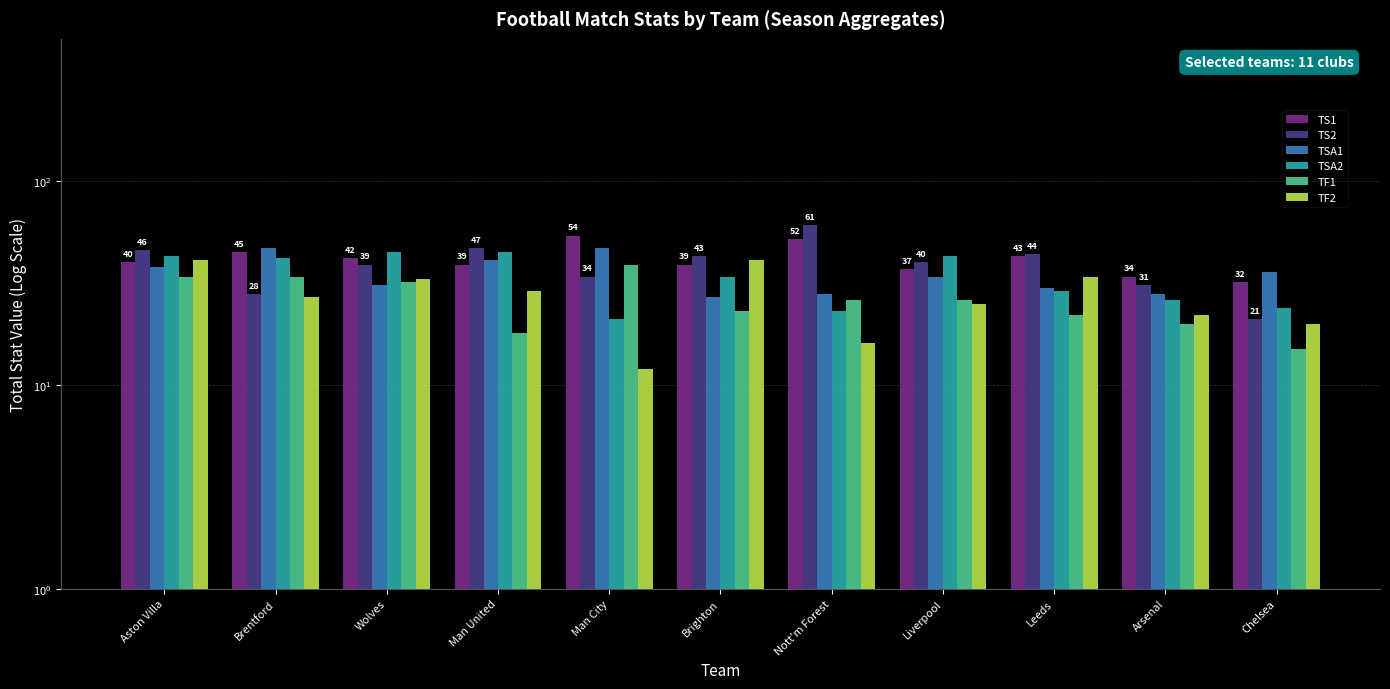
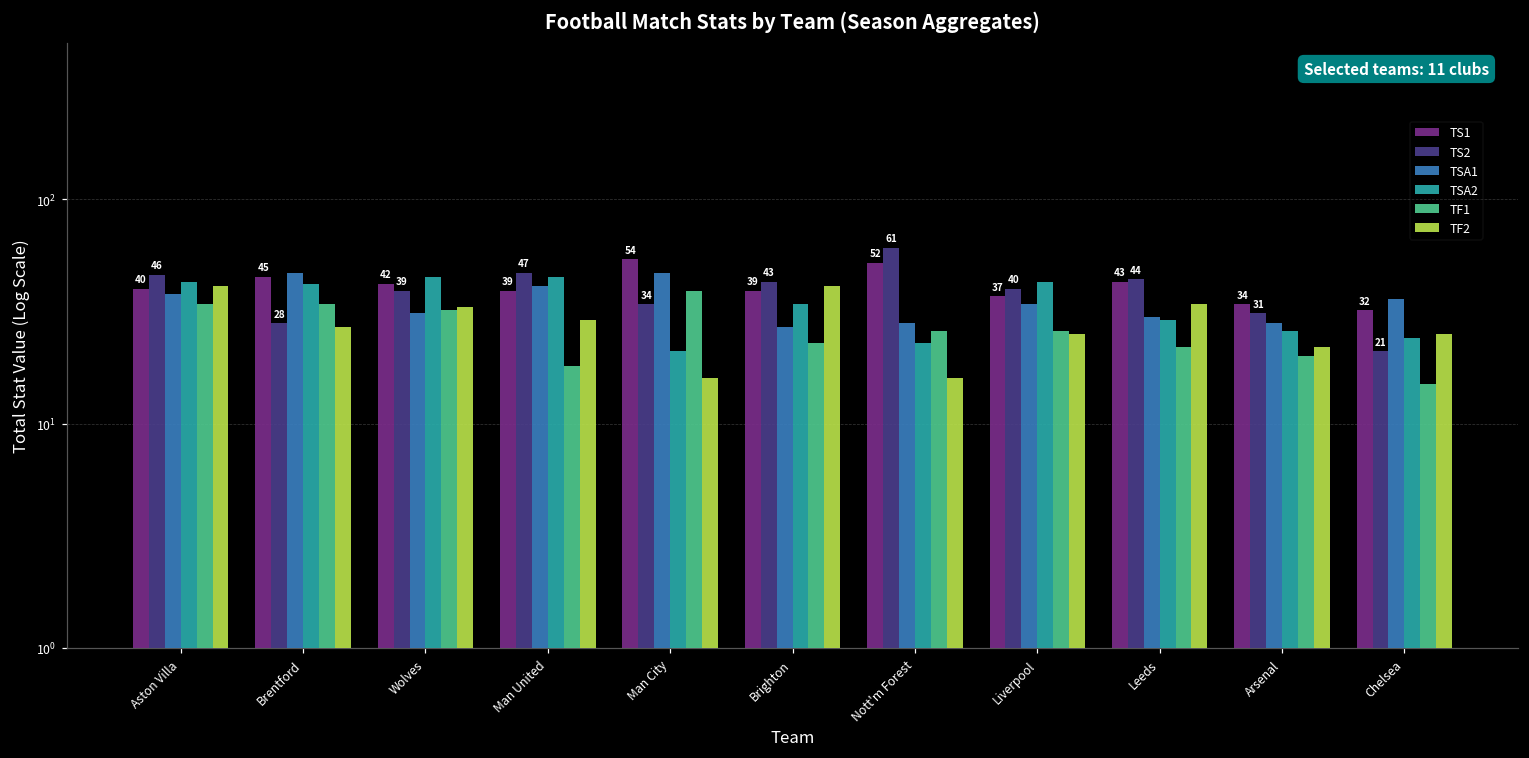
  {
    "TF2": {
      "Aston Villa": 41,
      "Brentford": 27,
      "Wolves": 33,
      "Man United": 29,
-     "Man City": 12,
+     "Man City": 16,
      "Brighton": 41,
      "Nott'm Forest": 16,
      "Liverpool": 25,
      "Arsenal": 22,
-     "Chelsea": 20
+     "Chelsea": 25
    }
  }
